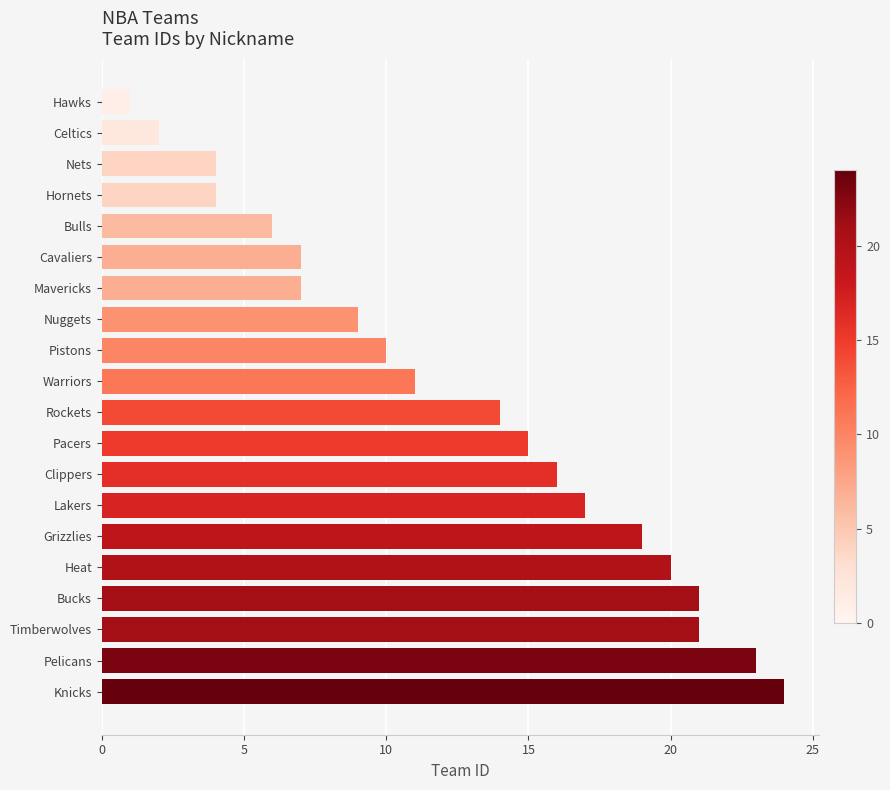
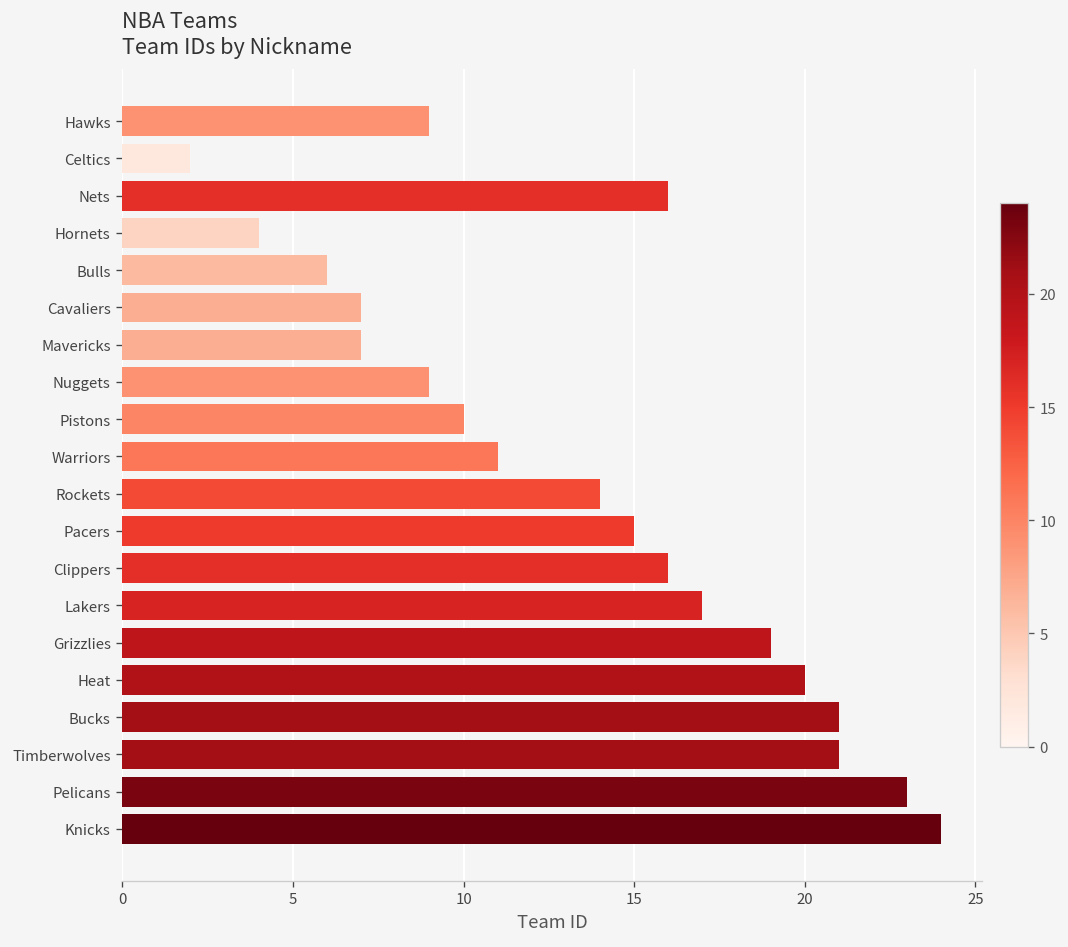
  {
-   "Hawks": 1,
+   "Hawks": 9,
    "Celtics": 2,
-   "Nets": 4,
+   "Nets": 16,
    "Hornets": 4,
    "Bulls": 6,
    "Cavaliers": 7,
    "Mavericks": 7,
    "Nuggets": 9,
    "Pistons": 10,
    "Warriors": 11,
    "Rockets": 14,
    "Pacers": 15,
    "Clippers": 16,
    "Lakers": 17,
    "Grizzlies": 19,
    "Heat": 20,
    "Bucks": 21,
    "Timberwolves": 21,
    "Pelicans": 23,
    "Knicks": 24
  }
